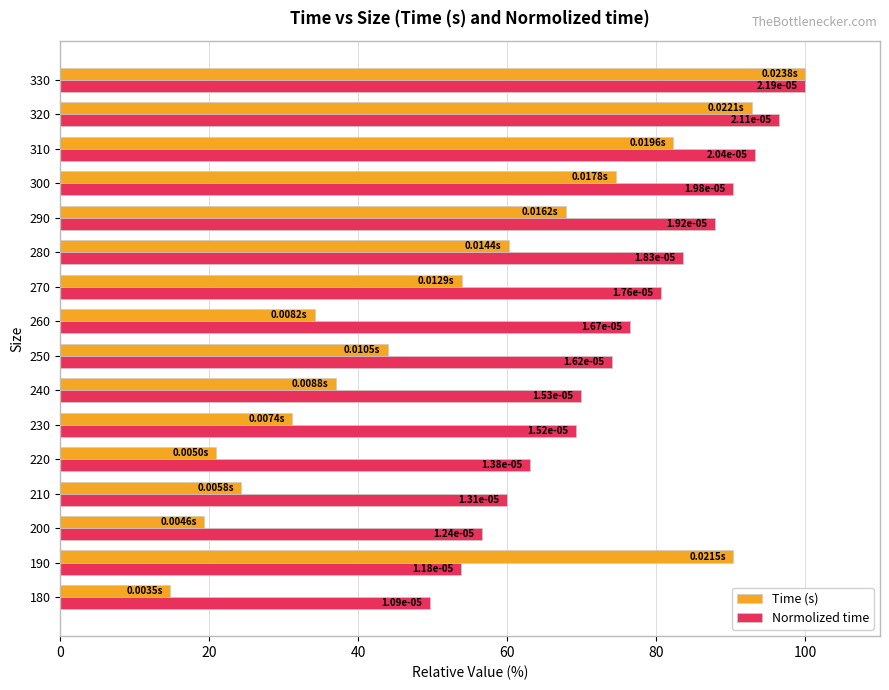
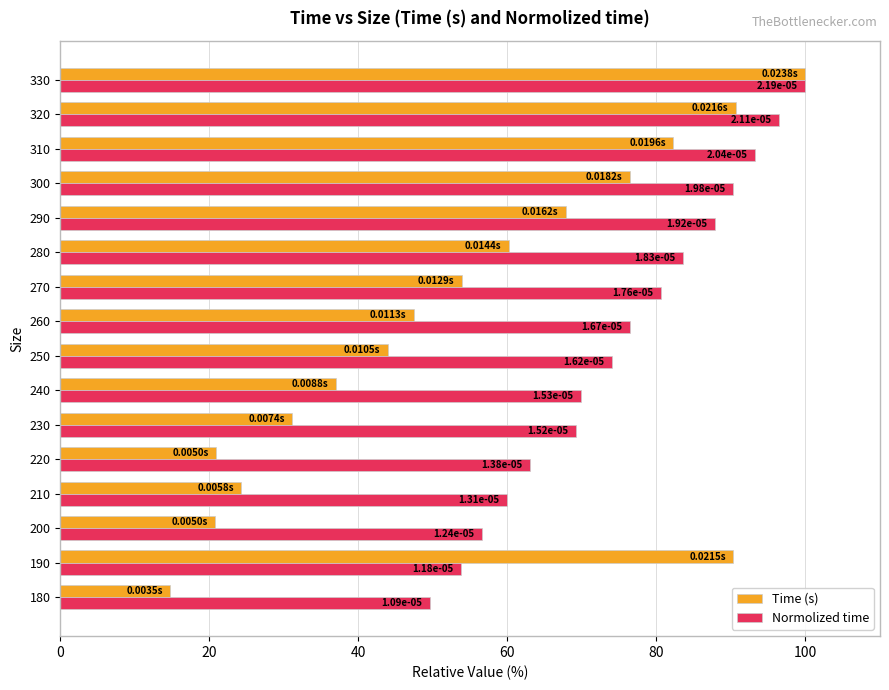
  {
    "Time (s)": {
-     "320": "0.0221s",
-     "300": "0.0178s",
-     "260": "0.0082s",
-     "200": "0.0046s"
+     "320": "0.0216s",
+     "300": "0.0182s",
+     "260": "0.0113s",
+     "200": "0.0050s"
    }
  }
